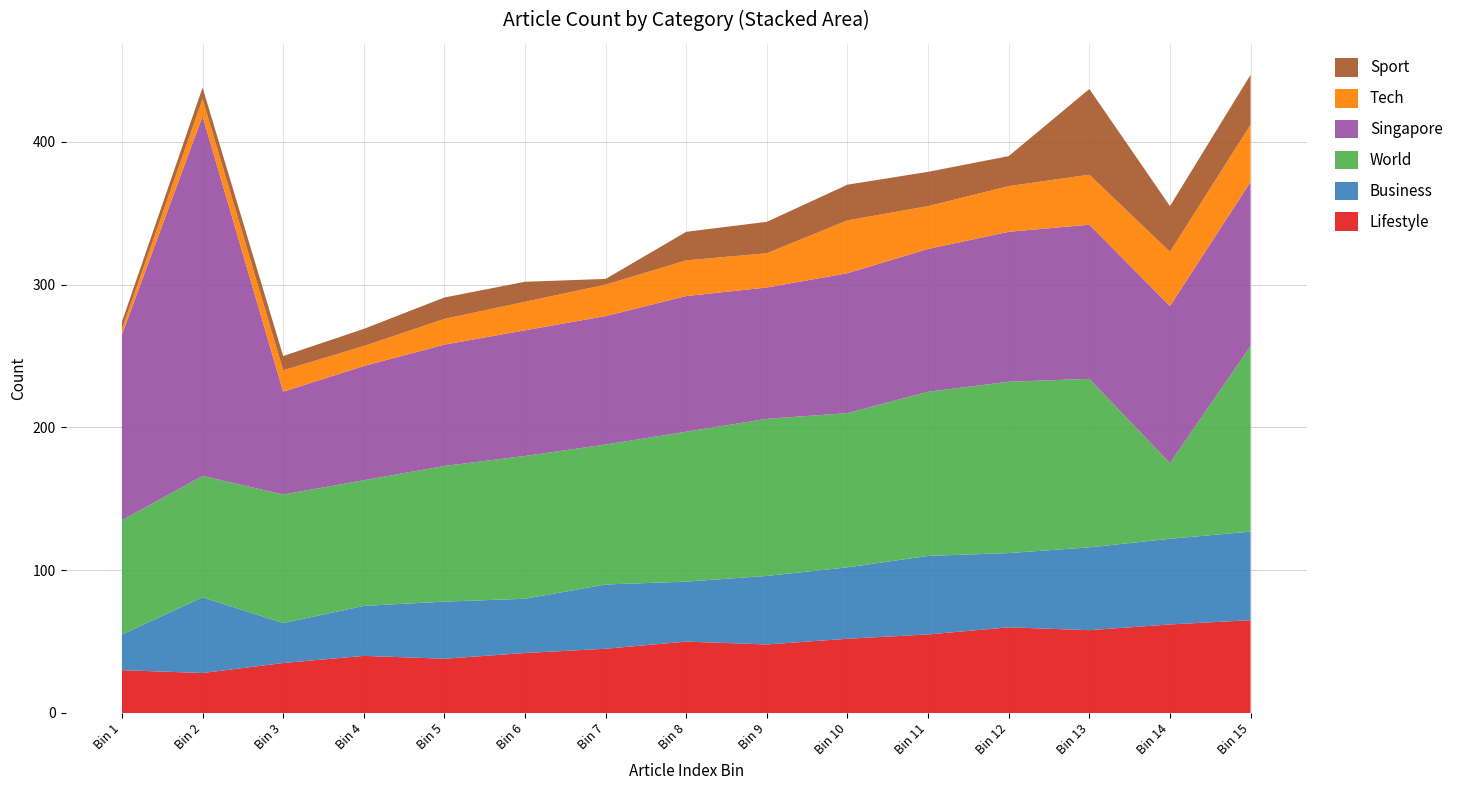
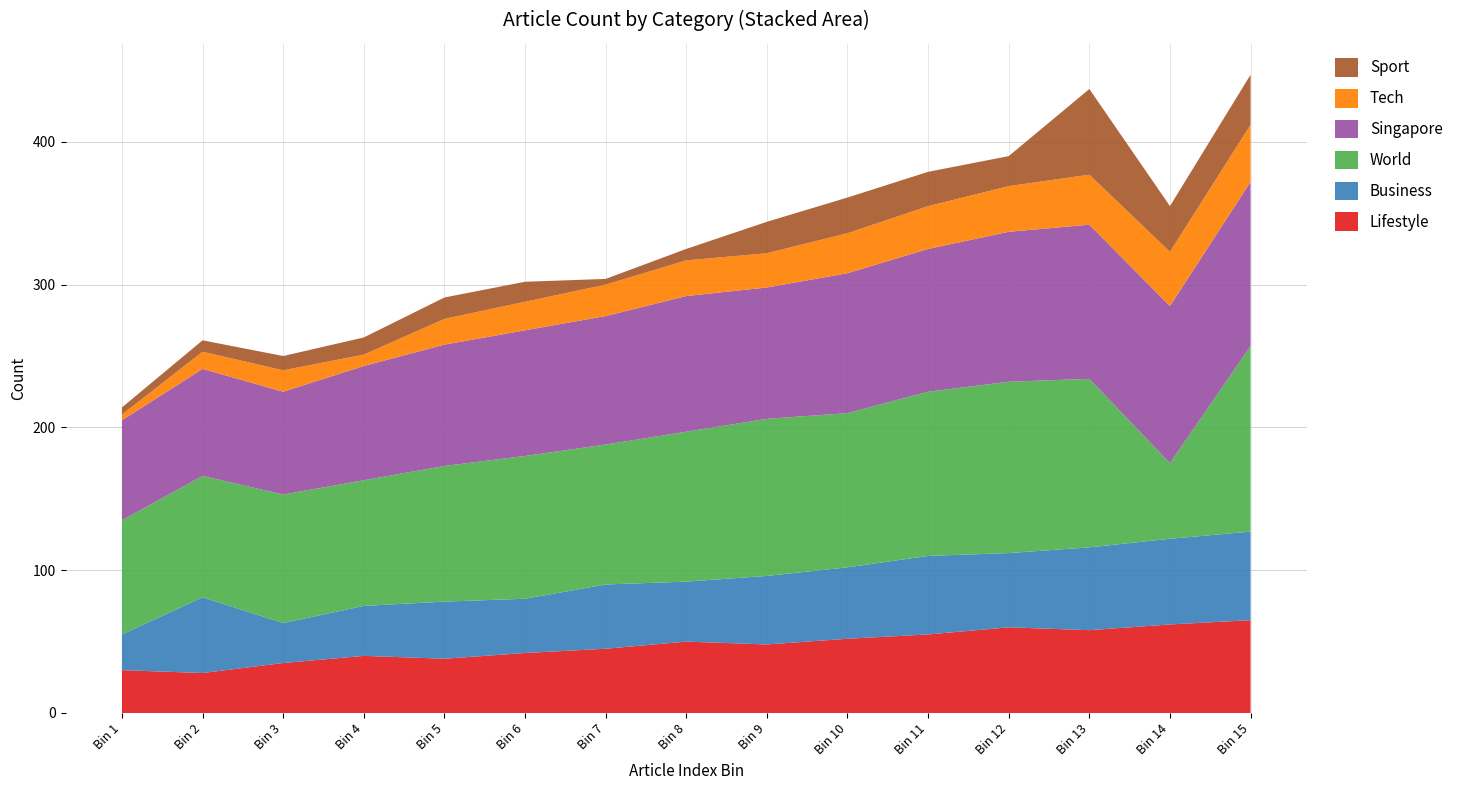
  {
    "Lifestyle": {
      "Bin 1": 30,
      "Bin 2": 28,
      "Bin 3": 35,
      "Bin 4": 40,
      "Bin 5": 38,
      "Bin 6": 42,
      "Bin 7": 45,
      "Bin 8": 50,
      "Bin 9": 48,
      "Bin 10": 52,
      "Bin 11": 55,
      "Bin 12": 60,
      "Bin 13": 58,
      "Bin 14": 62,
      "Bin 15": 65
    },
    "Business": {
      "Bin 1": 25,
      "Bin 2": 53,
      "Bin 3": 28,
      "Bin 4": 35,
      "Bin 5": 40,
      "Bin 6": 38,
      "Bin 7": 45,
      "Bin 8": 42,
      "Bin 9": 48,
      "Bin 10": 50,
      "Bin 11": 55,
      "Bin 12": 52,
      "Bin 13": 58,
      "Bin 14": 60,
      "Bin 15": 62
    },
    "World": {
      "Bin 1": 80,
      "Bin 2": 85,
      "Bin 3": 90,
      "Bin 4": 88,
      "Bin 5": 95,
      "Bin 6": 100,
      "Bin 7": 98,
      "Bin 8": 105,
      "Bin 9": 110,
      "Bin 10": 108,
      "Bin 11": 115,
      "Bin 12": 120,
      "Bin 13": 118,
      "Bin 14": 53,
      "Bin 15": 130
    },
    "Singapore": {
-     "Bin 1": 130,
-     "Bin 2": 252,
+     "Bin 1": 70,
+     "Bin 2": 75,
      "Bin 3": 72,
      "Bin 4": 80,
      "Bin 5": 85,
      "Bin 6": 88,
      "Bin 7": 90,
      "Bin 8": 95,
      "Bin 9": 92,
      "Bin 10": 98,
      "Bin 11": 100,
      "Bin 12": 105,
      "Bin 13": 108,
      "Bin 14": 110,
      "Bin 15": 115
    },
    "Tech": {
      "Bin 1": 4,
      "Bin 2": 12,
      "Bin 3": 15,
-     "Bin 4": 14,
+     "Bin 4": 8,
      "Bin 5": 18,
      "Bin 6": 20,
      "Bin 7": 22,
      "Bin 8": 25,
      "Bin 9": 24,
-     "Bin 10": 37,
+     "Bin 10": 28,
      "Bin 11": 30,
      "Bin 12": 32,
      "Bin 13": 35,
      "Bin 14": 38,
      "Bin 15": 40
    },
    "Sport": {
      "Bin 1": 5,
      "Bin 2": 8,
      "Bin 3": 10,
      "Bin 4": 12,
      "Bin 5": 15,
      "Bin 6": 14,
      "Bin 7": 4,
-     "Bin 8": 20,
+     "Bin 8": 8,
      "Bin 9": 22,
      "Bin 10": 25,
      "Bin 11": 24,
      "Bin 12": 21,
      "Bin 13": 60,
      "Bin 14": 32,
      "Bin 15": 35
    }
  }
